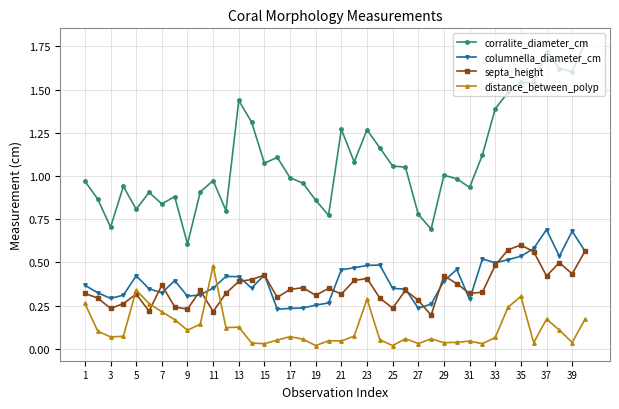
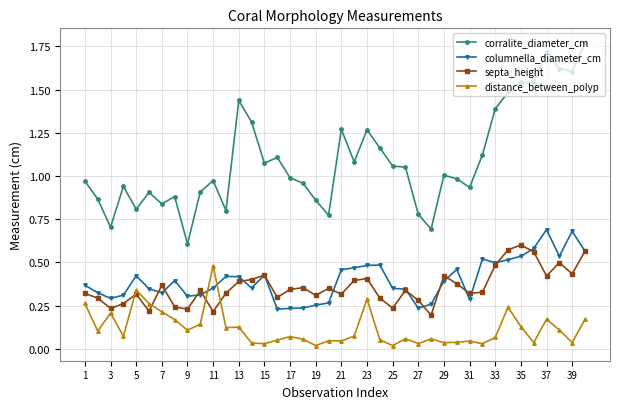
  {
    "septa_height": {
      "1": 0.32,
      "3": 0.23,
      "5": 0.32,
      "7": 0.37,
      "9": 0.23,
      "11": 0.22,
      "13": 0.39,
      "17": 0.34,
      "19": 0.31,
      "21": 0.32,
      "23": 0.41,
      "25": 0.24,
      "27": 0.28,
      "29": 0.42,
      "31": 0.32,
      "35": 0.60,
      "37": 0.42,
      "39": 0.43
    },
    "distance_between_polyp": {
      "1": 0.26,
-     "3": 0.07,
+     "3": 0.21,
      "5": 0.34,
      "7": 0.22,
      "9": 0.11,
      "11": 0.48,
      "13": 0.13,
      "15": 0.03,
      "17": 0.07,
      "19": 0.02,
      "21": 0.05,
      "23": 0.29,
      "25": 0.02,
      "27": 0.03,
      "29": 0.04,
      "31": 0.05,
      "33": 0.07,
-     "35": 0.30,
+     "35": 0.13,
      "37": 0.17,
      "39": 0.04
    }
  }
